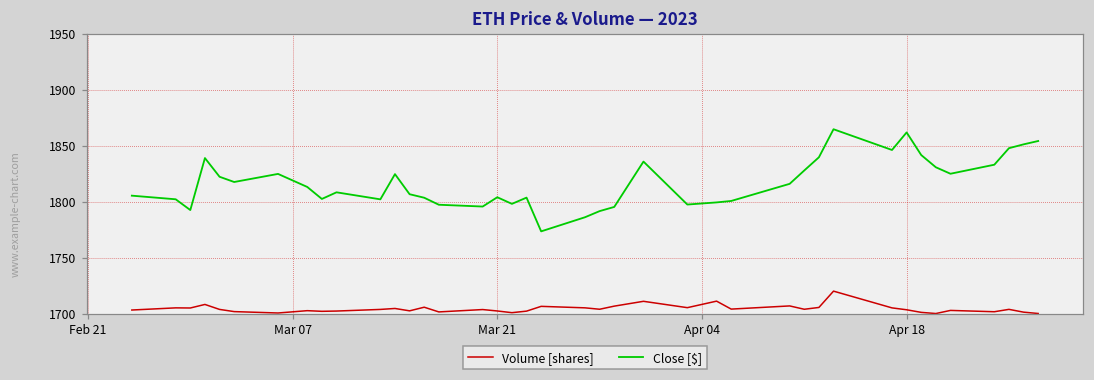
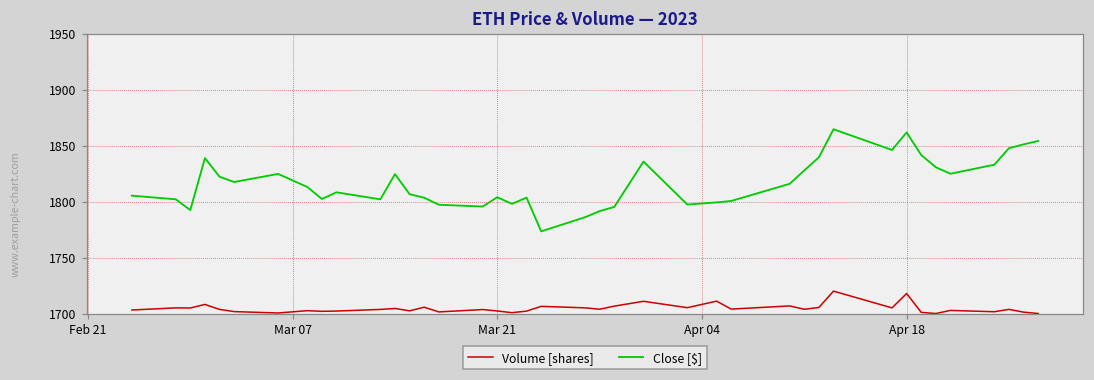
  {
    "Volume [shares]": {
      "Mar 21": 1702,
-     "Apr 18": 1703
+     "Apr 18": 1718
    },
    "Close [$]": {
      "Mar 21": 1804,
      "Apr 18": 1862
    }
  }
